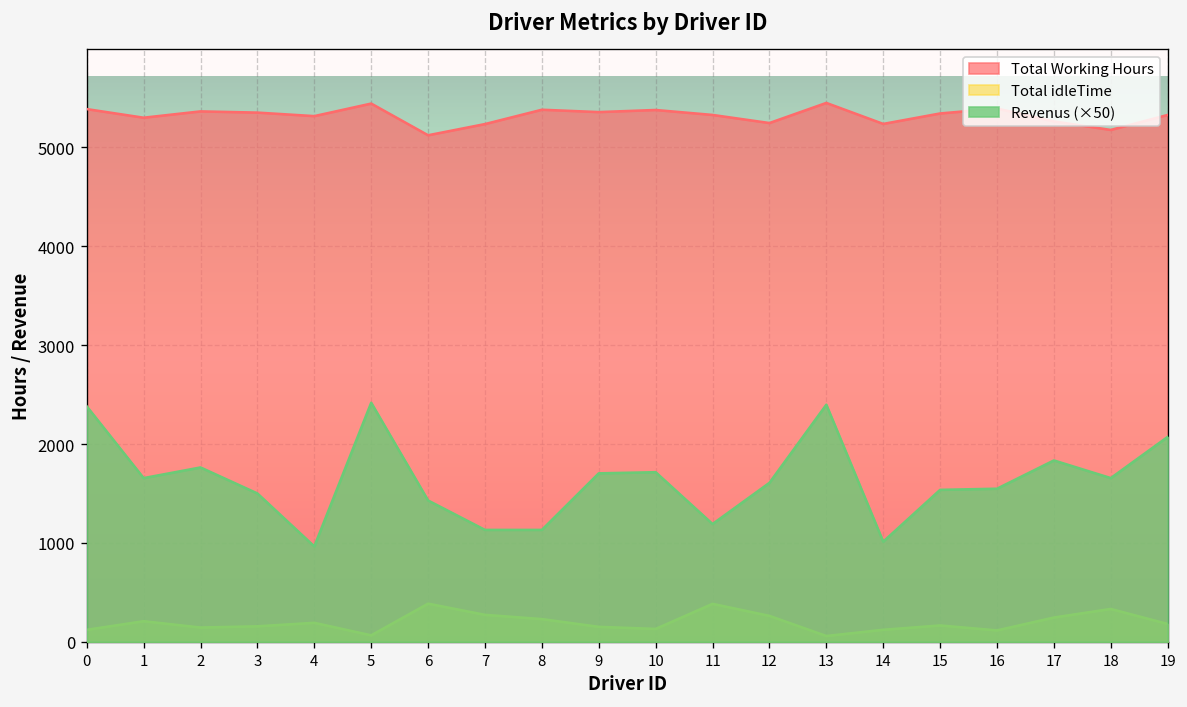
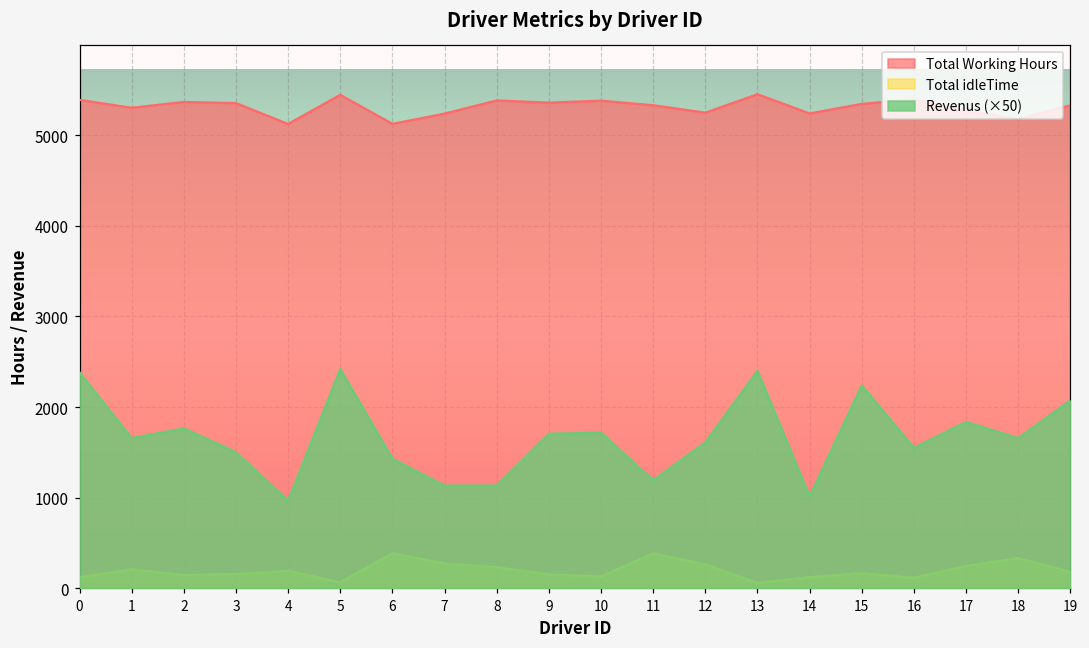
  {
    "Total Working Hours": {
      "0": 5400,
      "1": 5300,
      "2": 5400,
      "3": 5400,
-     "4": 5300,
+     "4": 5100,
      "5": 5400,
      "6": 5100,
      "7": 5200,
      "8": 5400,
      "9": 5400,
      "10": 5400,
      "11": 5300,
      "12": 5200,
      "13": 5500,
      "14": 5200,
      "15": 5300,
      "19": 5300
    },
    "Total idleTime": {
      "0": 100,
      "1": 200,
      "2": 100,
      "3": 200,
      "4": 200,
      "5": 100,
      "6": 400,
      "7": 300,
      "8": 200,
      "9": 200,
      "10": 100,
      "11": 400,
      "12": 300,
      "13": 100,
      "14": 100,
      "15": 200,
      "16": 100,
      "17": 200,
      "18": 300,
      "19": 200
    },
    "Revenus (×50)": {
      "0": 2400,
      "1": 1700,
      "2": 1800,
      "3": 1500,
      "4": 1000,
      "5": 2400,
      "6": 1400,
      "7": 1100,
      "8": 1100,
      "9": 1700,
      "10": 1700,
      "11": 1200,
      "12": 1600,
      "13": 2400,
      "14": 1000,
-     "15": 1500,
+     "15": 2200,
      "16": 1500,
      "17": 1800,
      "18": 1700,
      "19": 2100
    }
  }
